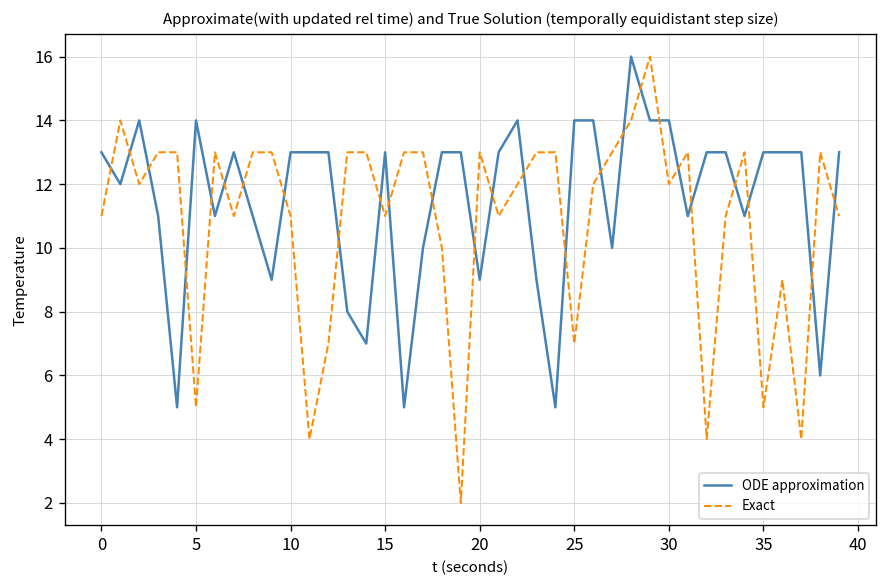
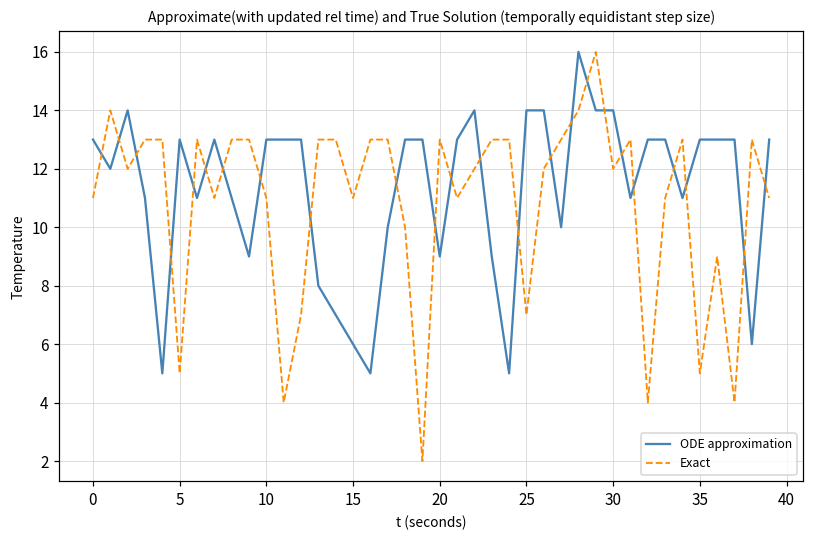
  {
    "ODE approximation": {
      "0": 13,
-     "5": 14,
+     "5": 13,
      "10": 13,
-     "15": 13,
+     "15": 6,
      "20": 9,
      "25": 14,
      "30": 14,
      "35": 13
    },
    "Exact": {
      "0": 11,
      "5": 5,
      "10": 11,
      "15": 11,
      "20": 13,
      "25": 7,
      "30": 12,
      "35": 5
    }
  }
